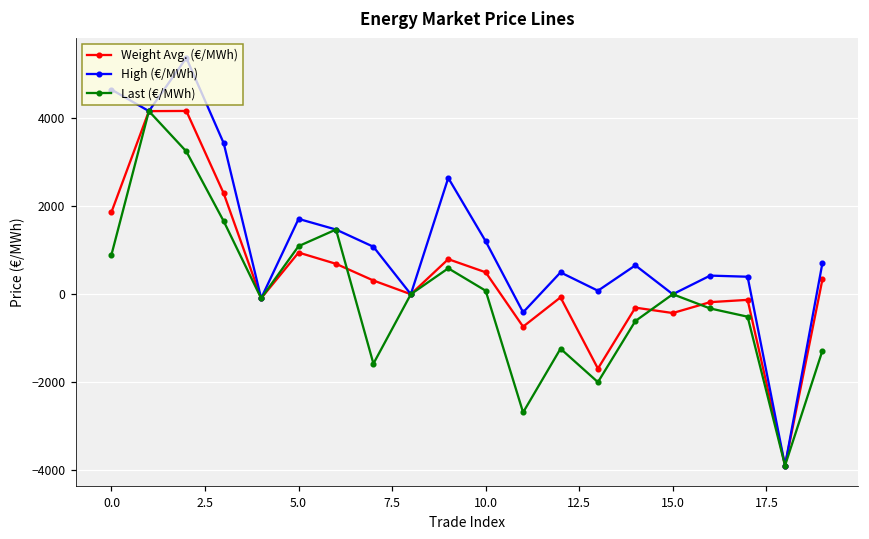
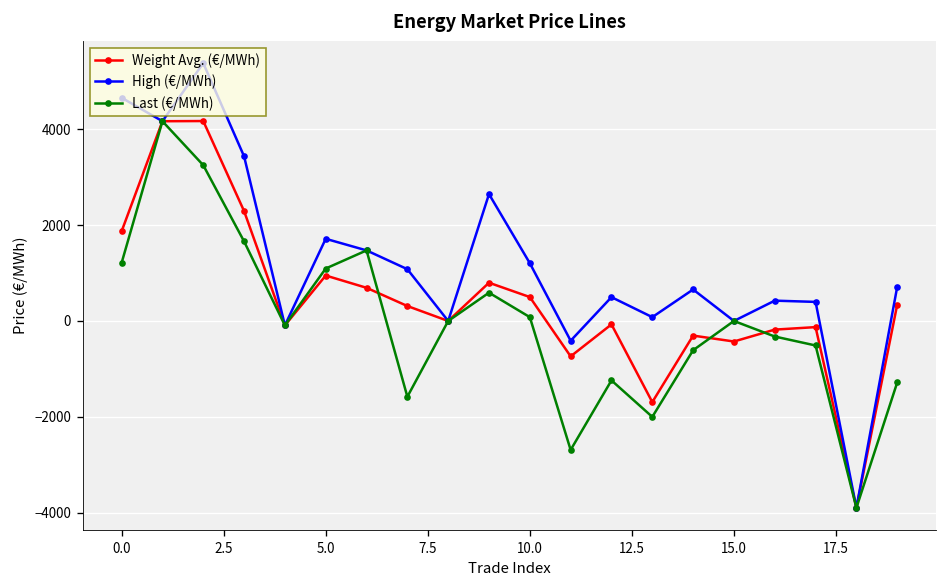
  {
    "Weight Avg. (€/MWh)": {
      "0.0": 1900,
      "5.0": 900,
      "10.0": 500,
      "15.0": -400
    },
    "High (€/MWh)": {
      "5.0": 1700,
      "10.0": 1200
    },
    "Last (€/MWh)": {
-     "0.0": 900,
+     "0.0": 1200,
      "5.0": 1100,
      "10.0": 100
    }
  }
